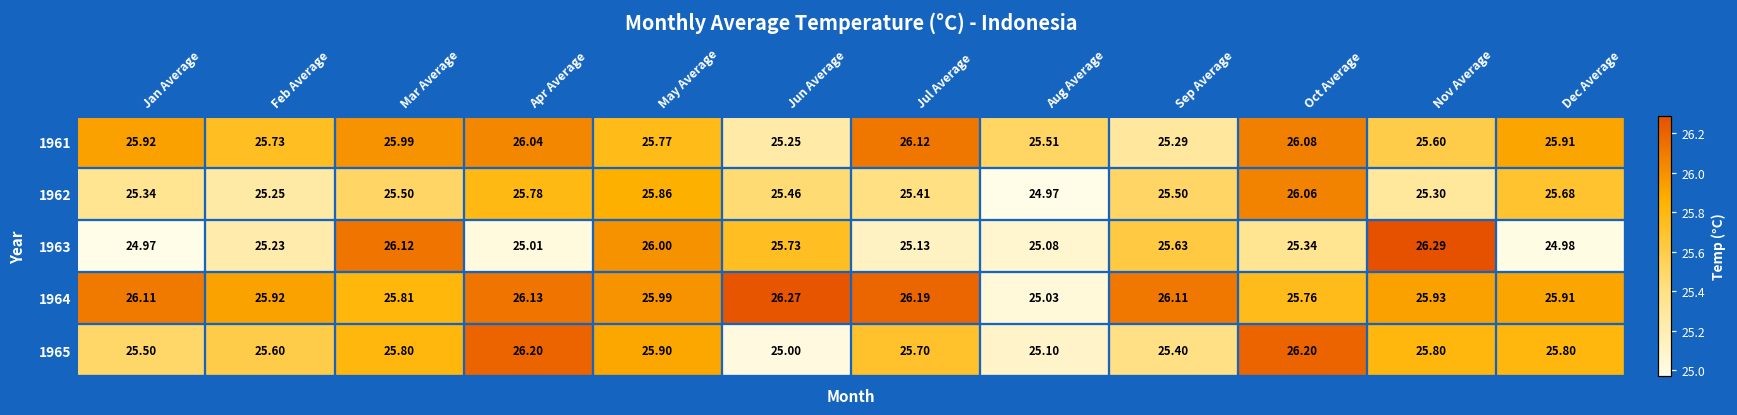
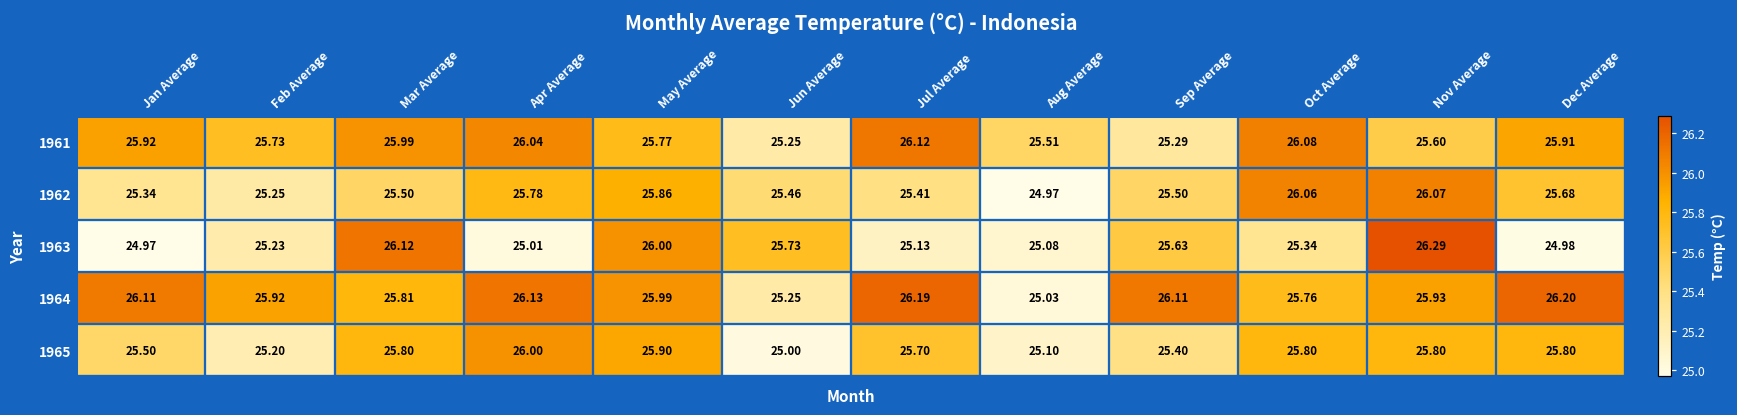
  {
    "1961": {
      "Jan Average": 25.92,
      "Feb Average": 25.73,
      "Mar Average": 25.99,
      "Apr Average": 26.04,
      "May Average": 25.77,
      "Jun Average": 25.25,
      "Jul Average": 26.12,
      "Aug Average": 25.51,
      "Sep Average": 25.29,
      "Oct Average": 26.08,
      "Nov Average": 25.60,
      "Dec Average": 25.91
    },
    "1962": {
      "Jan Average": 25.34,
      "Feb Average": 25.25,
      "Mar Average": 25.50,
      "Apr Average": 25.78,
      "May Average": 25.86,
      "Jun Average": 25.46,
      "Jul Average": 25.41,
      "Aug Average": 24.97,
      "Sep Average": 25.50,
      "Oct Average": 26.06,
-     "Nov Average": 25.30,
+     "Nov Average": 26.07,
      "Dec Average": 25.68
    },
    "1963": {
      "Jan Average": 24.97,
      "Feb Average": 25.23,
      "Mar Average": 26.12,
      "Apr Average": 25.01,
      "May Average": 26.00,
      "Jun Average": 25.73,
      "Jul Average": 25.13,
      "Aug Average": 25.08,
      "Sep Average": 25.63,
      "Oct Average": 25.34,
      "Nov Average": 26.29,
      "Dec Average": 24.98
    },
    "1964": {
      "Jan Average": 26.11,
      "Feb Average": 25.92,
      "Mar Average": 25.81,
      "Apr Average": 26.13,
      "May Average": 25.99,
-     "Jun Average": 26.27,
+     "Jun Average": 25.25,
      "Jul Average": 26.19,
      "Aug Average": 25.03,
      "Sep Average": 26.11,
      "Oct Average": 25.76,
      "Nov Average": 25.93,
-     "Dec Average": 25.91
+     "Dec Average": 26.20
    },
    "1965": {
      "Jan Average": 25.50,
-     "Feb Average": 25.60,
+     "Feb Average": 25.20,
      "Mar Average": 25.80,
-     "Apr Average": 26.20,
+     "Apr Average": 26.00,
      "May Average": 25.90,
      "Jun Average": 25.00,
      "Jul Average": 25.70,
      "Aug Average": 25.10,
      "Sep Average": 25.40,
-     "Oct Average": 26.20,
+     "Oct Average": 25.80,
      "Nov Average": 25.80,
      "Dec Average": 25.80
    }
  }
